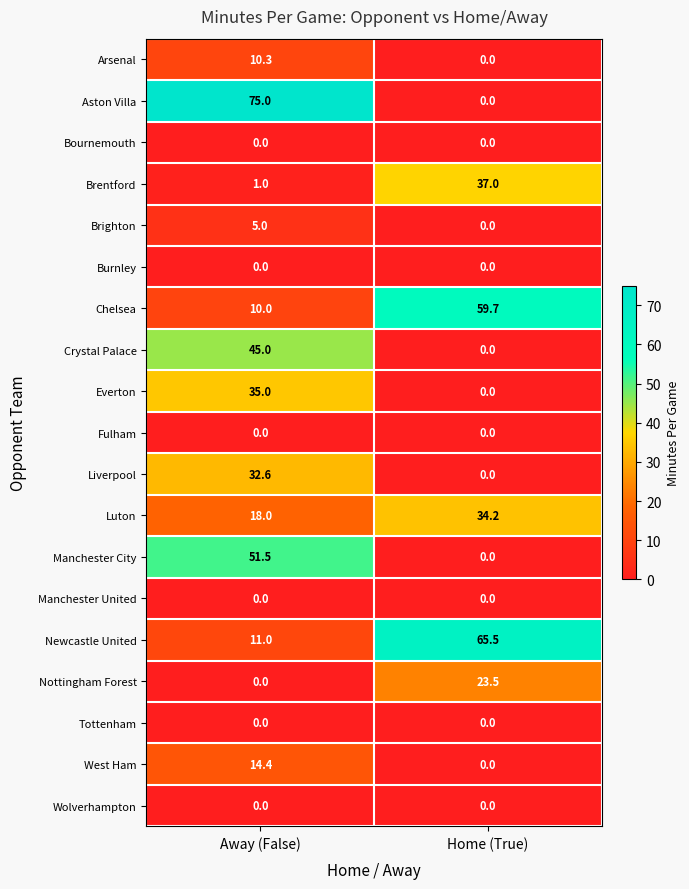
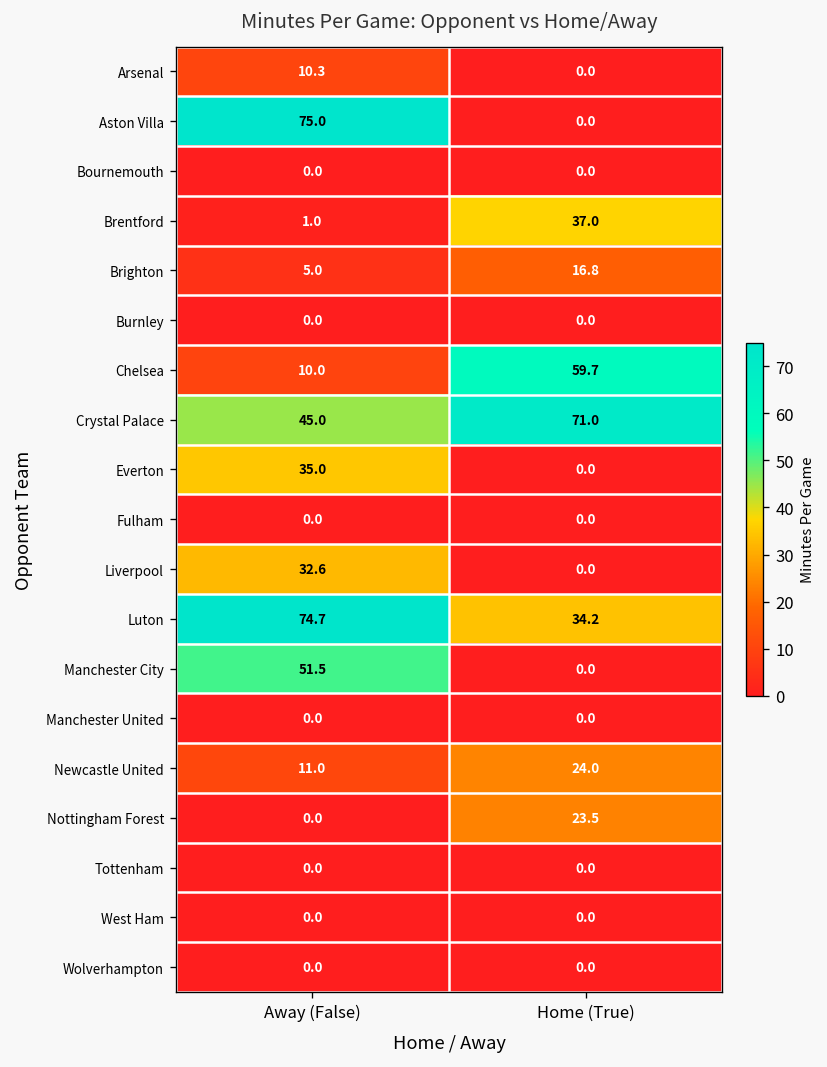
  {
    "Arsenal": {
      "Away (False)": 10.3,
      "Home (True)": 0.0
    },
    "Aston Villa": {
      "Away (False)": 75.0,
      "Home (True)": 0.0
    },
    "Bournemouth": {
      "Away (False)": 0.0,
      "Home (True)": 0.0
    },
    "Brentford": {
      "Away (False)": 1.0,
      "Home (True)": 37.0
    },
    "Brighton": {
      "Away (False)": 5.0,
-     "Home (True)": 0.0
+     "Home (True)": 16.8
    },
    "Burnley": {
      "Away (False)": 0.0,
      "Home (True)": 0.0
    },
    "Chelsea": {
      "Away (False)": 10.0,
      "Home (True)": 59.7
    },
    "Crystal Palace": {
      "Away (False)": 45.0,
-     "Home (True)": 0.0
+     "Home (True)": 71.0
    },
    "Everton": {
      "Away (False)": 35.0,
      "Home (True)": 0.0
    },
    "Fulham": {
      "Away (False)": 0.0,
      "Home (True)": 0.0
    },
    "Liverpool": {
      "Away (False)": 32.6,
      "Home (True)": 0.0
    },
    "Luton": {
-     "Away (False)": 18.0,
+     "Away (False)": 74.7,
      "Home (True)": 34.2
    },
    "Manchester City": {
      "Away (False)": 51.5,
      "Home (True)": 0.0
    },
    "Manchester United": {
      "Away (False)": 0.0,
      "Home (True)": 0.0
    },
    "Newcastle United": {
      "Away (False)": 11.0,
-     "Home (True)": 65.5
+     "Home (True)": 24.0
    },
    "Nottingham Forest": {
      "Away (False)": 0.0,
      "Home (True)": 23.5
    },
    "Tottenham": {
      "Away (False)": 0.0,
      "Home (True)": 0.0
    },
    "West Ham": {
-     "Away (False)": 14.4,
+     "Away (False)": 0.0,
      "Home (True)": 0.0
    },
    "Wolverhampton": {
      "Away (False)": 0.0,
      "Home (True)": 0.0
    }
  }
